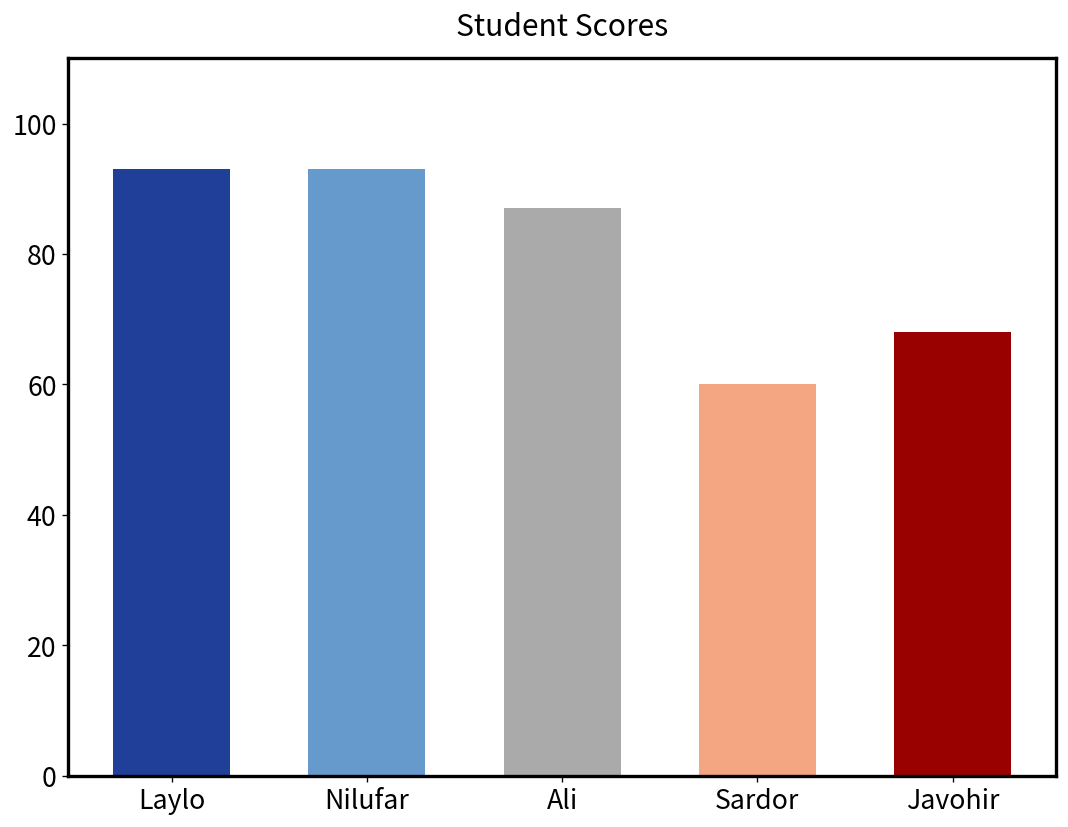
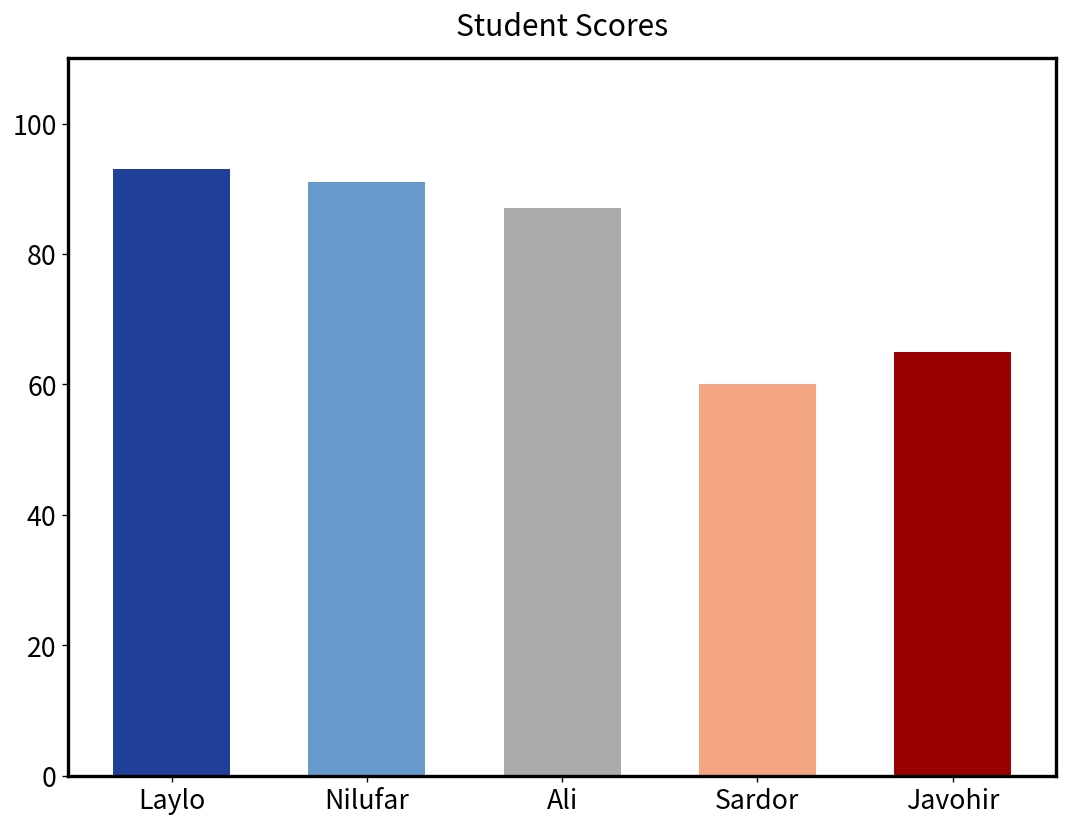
  {
    "Laylo": 93,
-   "Nilufar": 93,
+   "Nilufar": 91,
    "Ali": 87,
    "Sardor": 60,
-   "Javohir": 68
+   "Javohir": 65
  }
